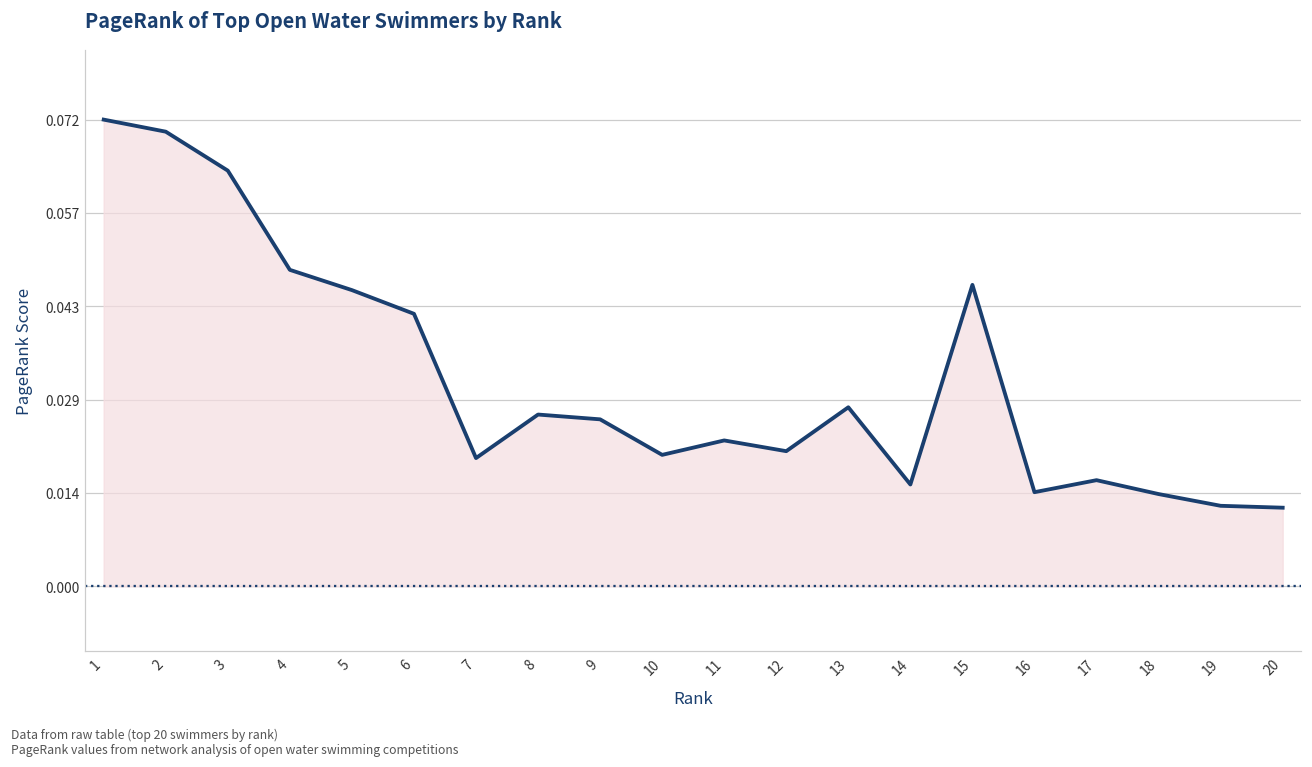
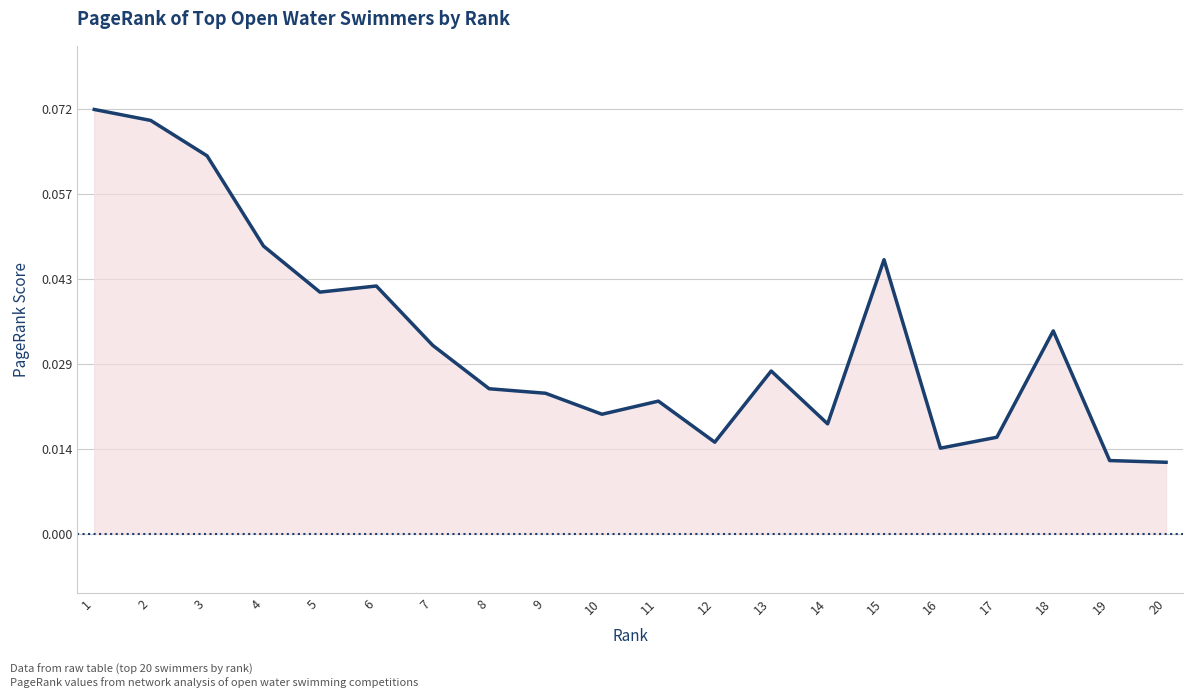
  {
    "1": 0.072,
    "2": 0.070,
    "3": 0.064,
    "4": 0.049,
-   "5": 0.046,
+   "5": 0.041,
    "6": 0.042,
-   "7": 0.020,
-   "8": 0.026,
-   "9": 0.026,
+   "7": 0.032,
+   "8": 0.025,
+   "9": 0.024,
    "10": 0.020,
    "11": 0.022,
-   "12": 0.021,
+   "12": 0.015,
    "13": 0.028,
-   "14": 0.016,
+   "14": 0.019,
    "15": 0.046,
    "16": 0.014,
    "17": 0.016,
-   "18": 0.014,
+   "18": 0.034,
    "19": 0.012,
    "20": 0.012
  }
